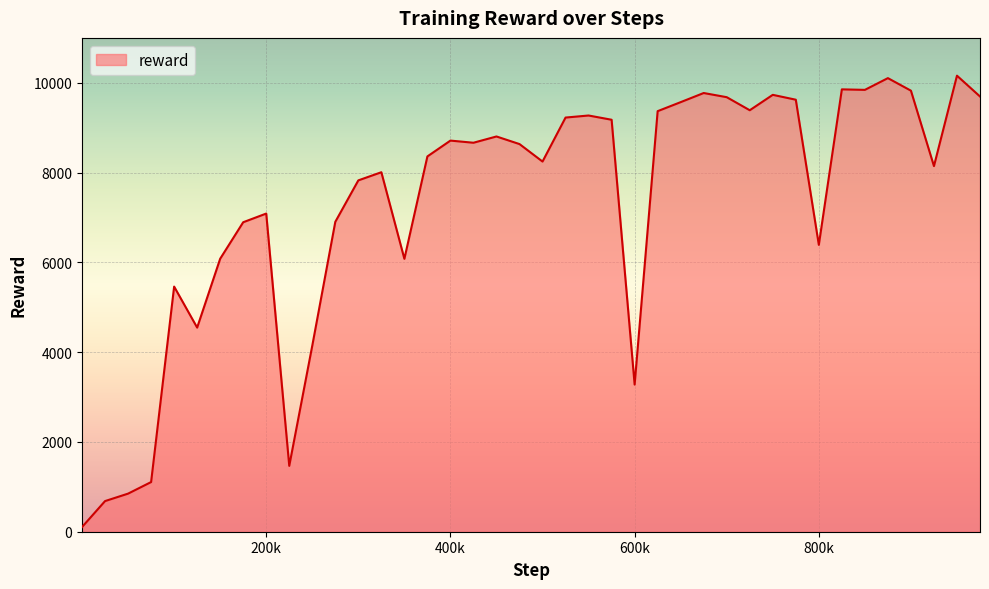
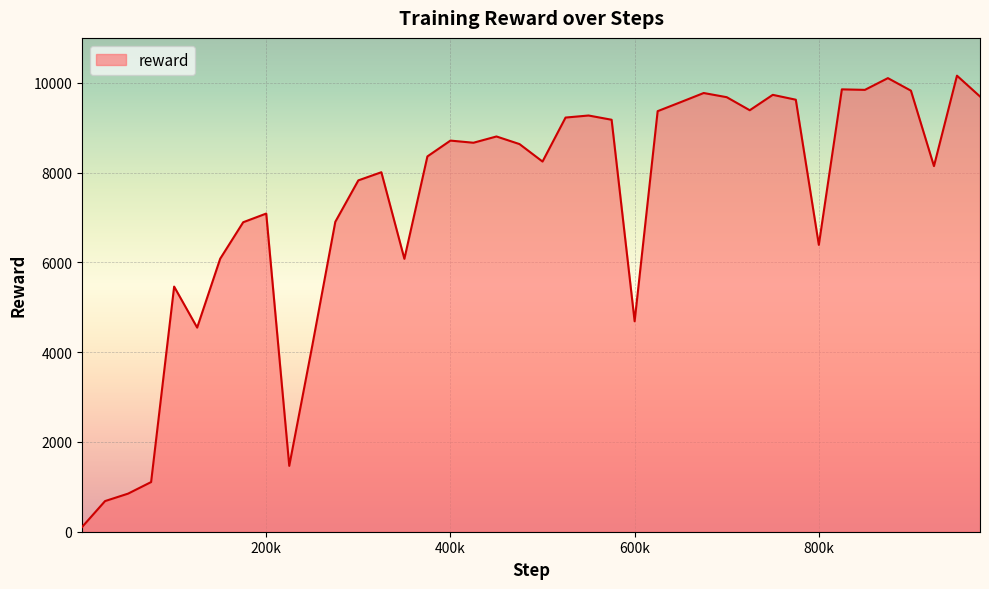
  {
    "200k": 7100,
    "400k": 8700,
-   "600k": 3300,
+   "600k": 4700,
    "800k": 6400
  }
